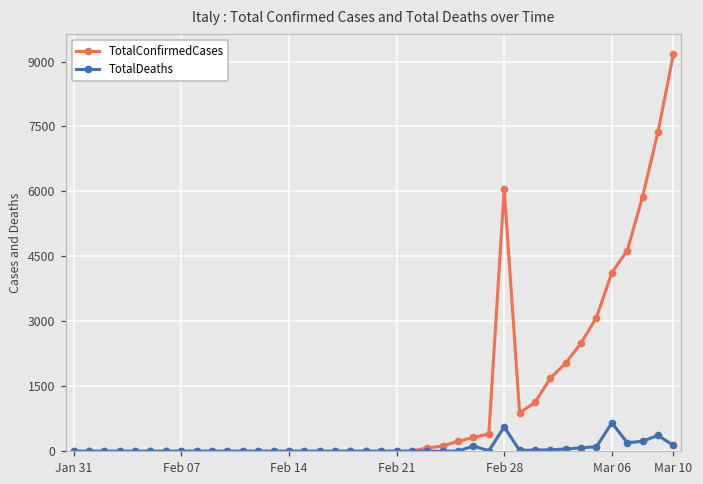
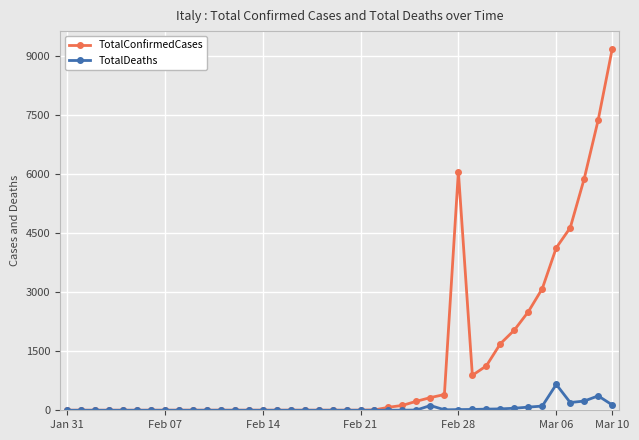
  {
    "TotalConfirmedCases": {
      "Feb 28": 6100,
      "Mar 06": 4100,
      "Mar 10": 9200
    },
    "TotalDeaths": {
-     "Feb 28": 600,
+     "Feb 28": 0,
      "Mar 06": 700,
      "Mar 10": 100
    }
  }
